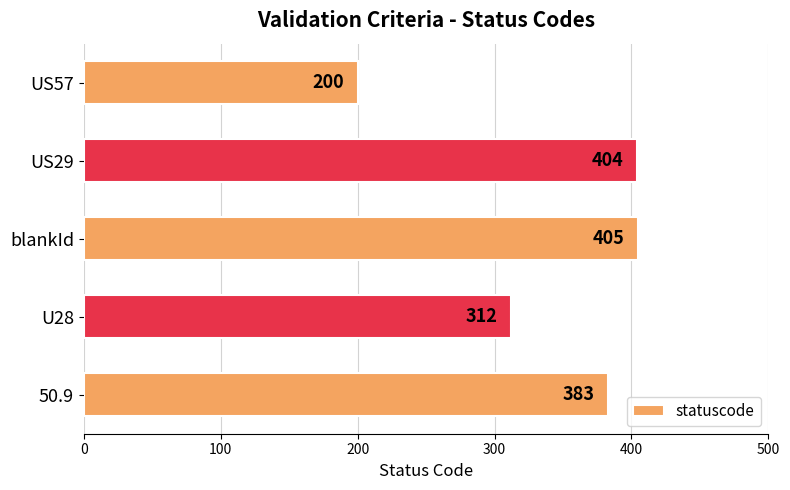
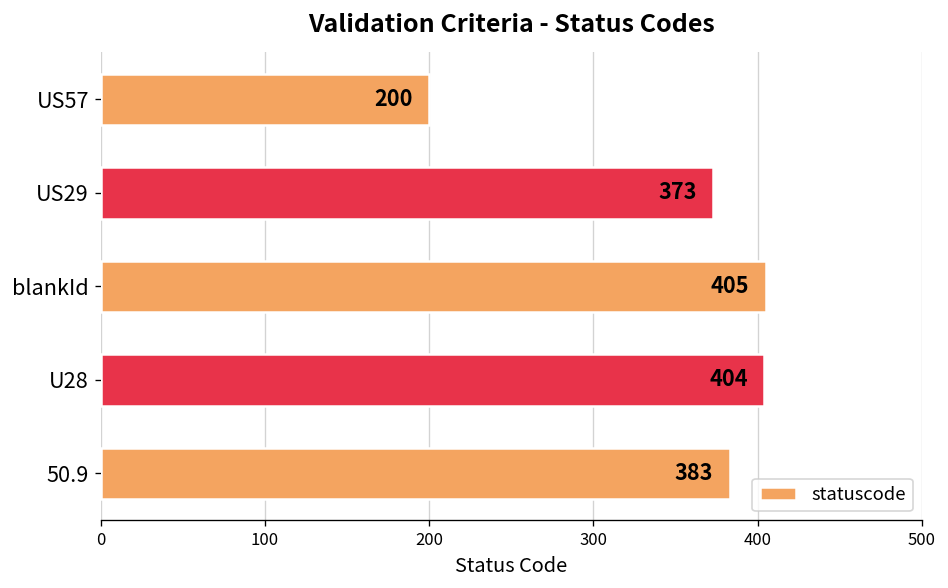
  {
    "US57": 200,
-   "US29": 404,
+   "US29": 373,
    "blankId": 405,
-   "U28": 312,
+   "U28": 404,
    "50.9": 383
  }
